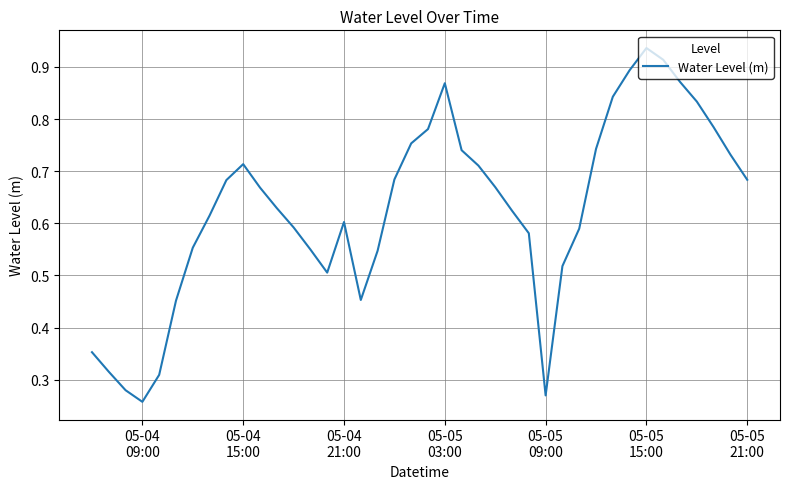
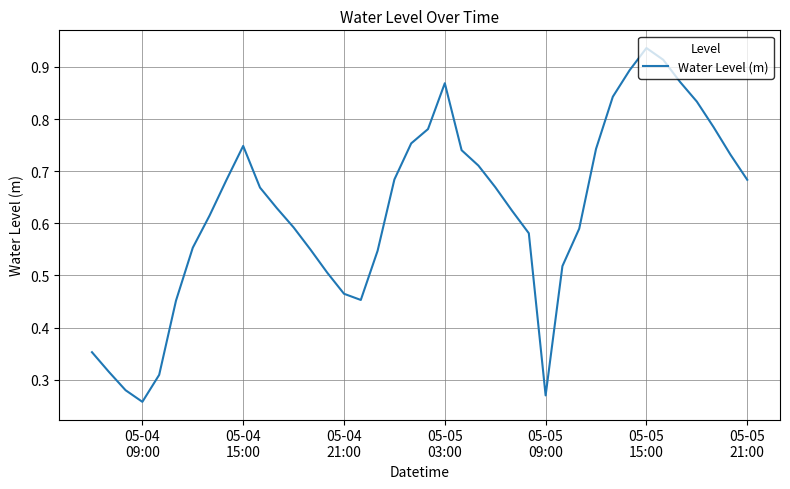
  {
    "05-04 09:00": 0.26,
-   "05-04 15:00": 0.71,
-   "05-04 21:00": 0.60,
+   "05-04 15:00": 0.75,
+   "05-04 21:00": 0.46,
    "05-05 03:00": 0.87,
    "05-05 09:00": 0.27,
    "05-05 21:00": 0.68
  }
